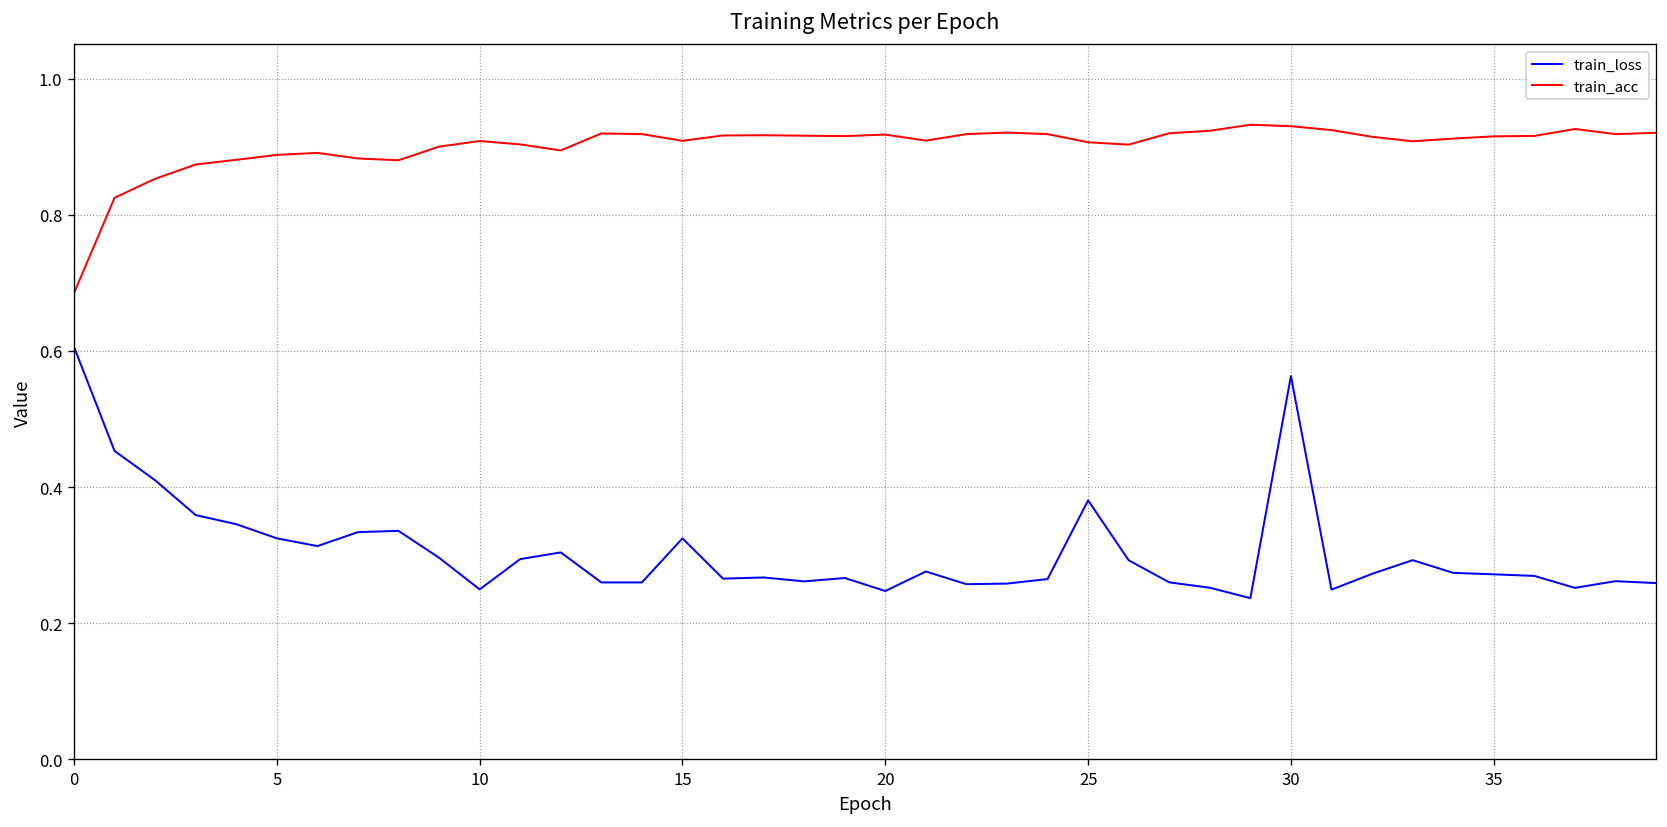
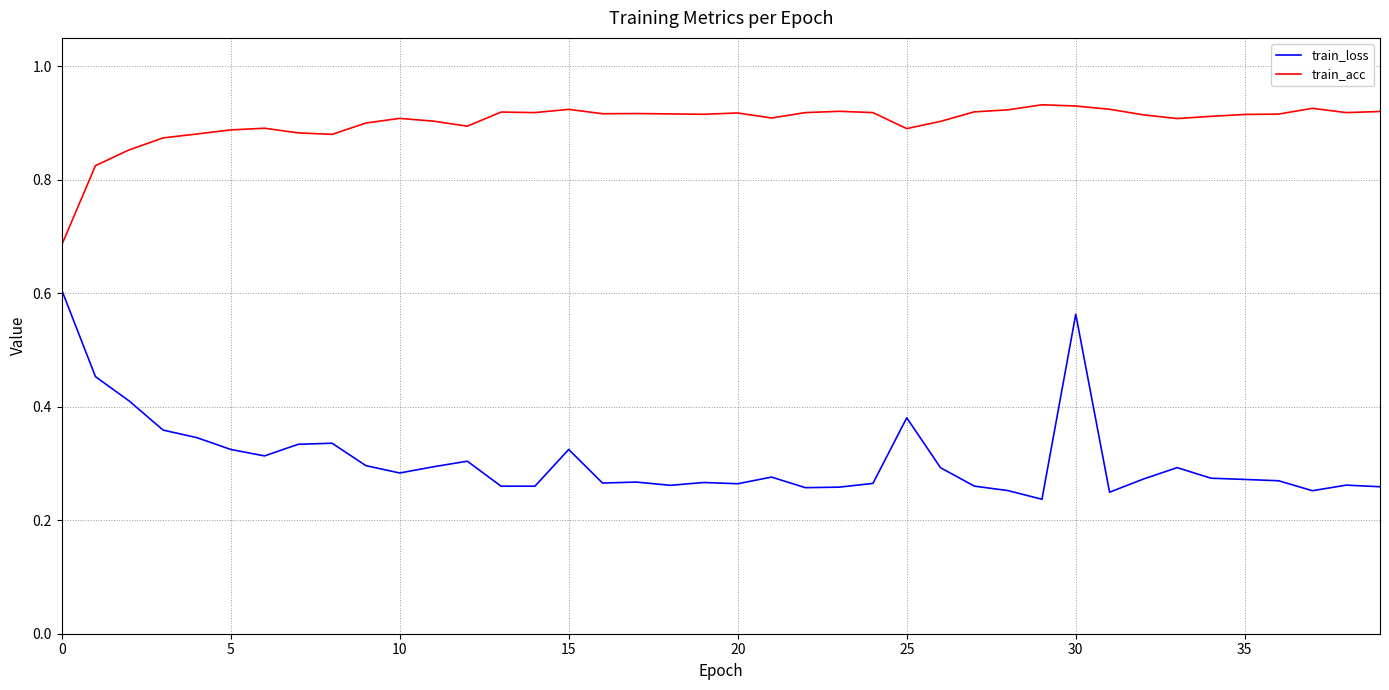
  {
    "train_loss": {
      "0": 0.61,
      "5": 0.32,
-     "10": 0.25,
+     "10": 0.28,
      "15": 0.32,
-     "20": 0.25,
+     "20": 0.26,
      "25": 0.38,
      "30": 0.56,
      "35": 0.27
    },
    "train_acc": {
      "0": 0.68,
      "5": 0.89,
      "10": 0.91,
-     "15": 0.91,
+     "15": 0.92,
      "20": 0.92,
-     "25": 0.91,
+     "25": 0.89,
      "30": 0.93,
      "35": 0.92
    }
  }
